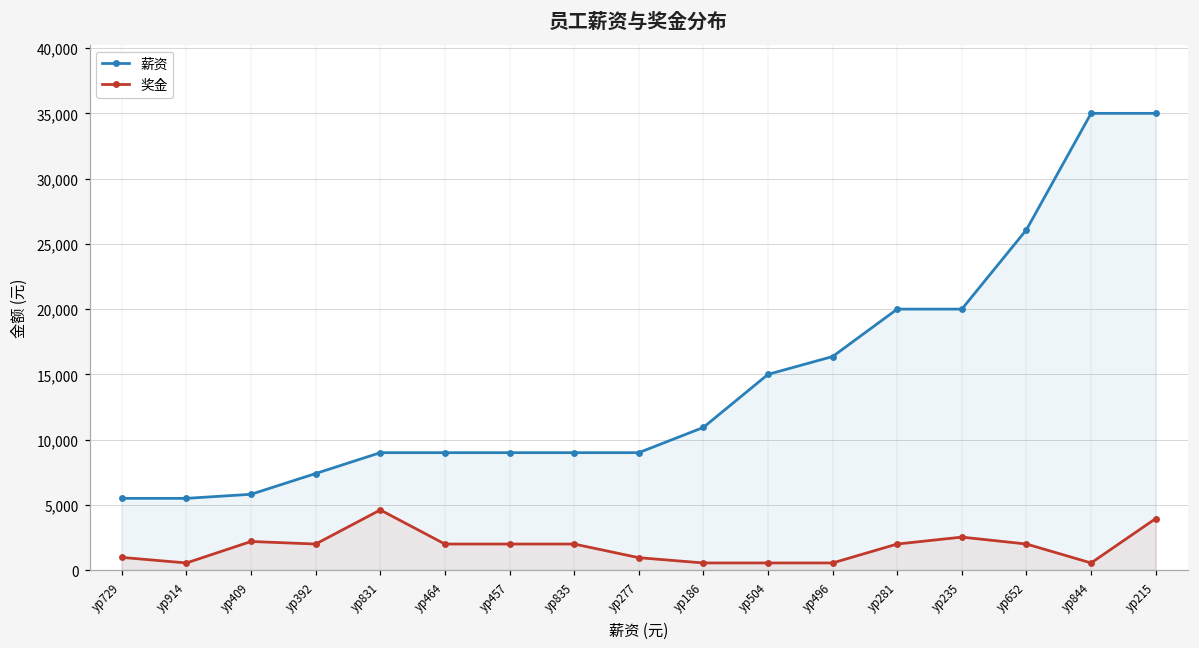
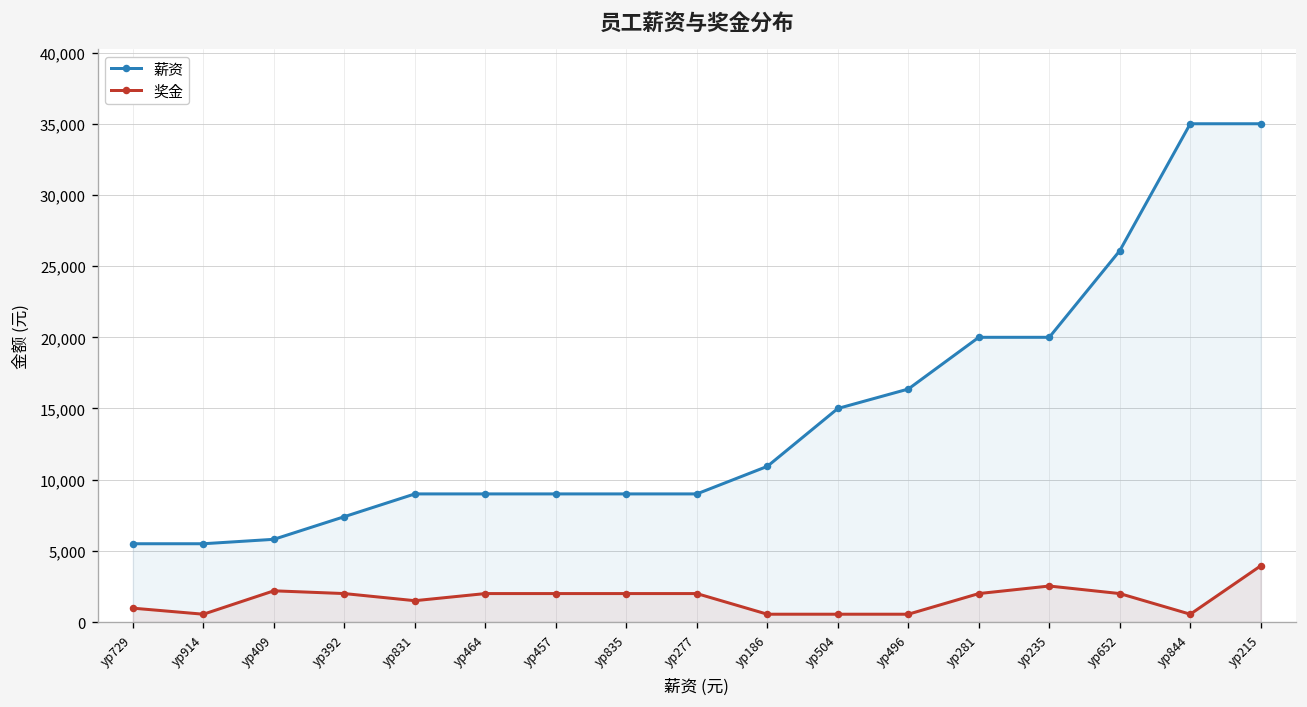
  {
    "薪资": {
      "yp729": "5,500",
      "yp914": "5,500",
      "yp409": "5,800",
      "yp392": "7,400",
      "yp831": "9,000",
      "yp464": "9,000",
      "yp457": "9,000",
      "yp835": "9,000",
      "yp277": "9,000",
      "yp186": "10,900",
      "yp504": "15,000",
      "yp496": "16,400",
      "yp281": "20,000",
      "yp235": "20,000",
      "yp652": "26,100",
      "yp844": "35,000",
      "yp215": "35,000"
    },
    "奖金": {
      "yp729": "1,000",
      "yp914": "600",
      "yp409": "2,200",
      "yp392": "2,000",
-     "yp831": "4,600",
+     "yp831": "1,500",
      "yp464": "2,000",
      "yp457": "2,000",
      "yp835": "2,000",
-     "yp277": "1,000",
+     "yp277": "2,000",
      "yp186": "600",
      "yp504": "600",
      "yp496": "600",
      "yp281": "2,000",
      "yp235": "2,500",
      "yp652": "2,000",
      "yp844": "600",
      "yp215": "4,000"
    }
  }
